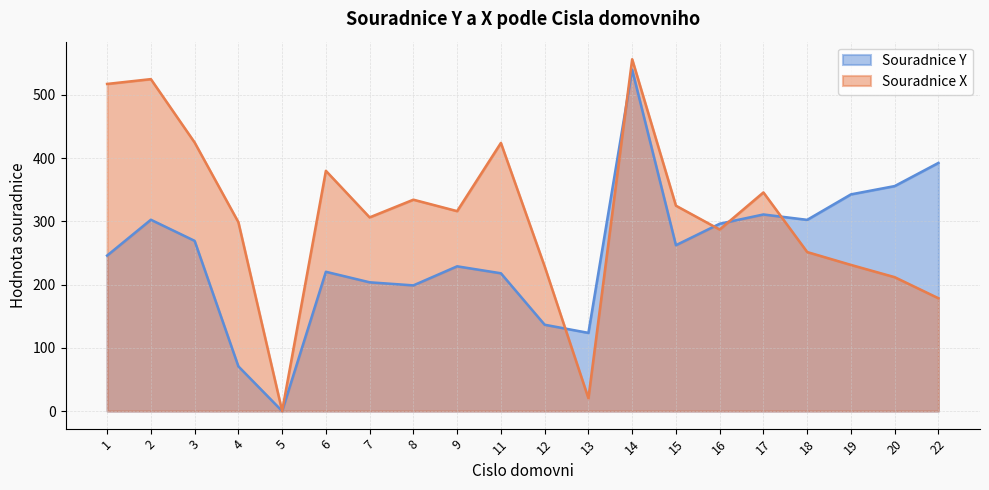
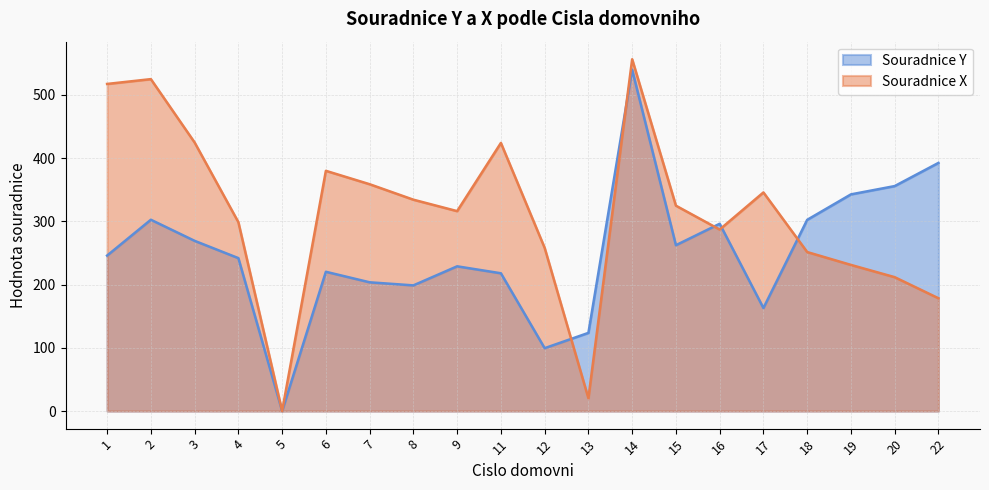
  {
    "Souradnice Y": {
      "1": 250,
      "2": 300,
      "3": 270,
-     "4": 70,
+     "4": 240,
      "6": 220,
      "7": 200,
      "8": 200,
      "9": 230,
      "11": 220,
-     "12": 140,
+     "12": 100,
      "13": 120,
      "14": 540,
      "15": 260,
      "16": 300,
-     "17": 310,
+     "17": 160,
      "18": 300,
      "19": 340,
      "20": 360,
      "22": 390
    },
    "Souradnice X": {
      "1": 520,
      "2": 520,
      "3": 420,
      "4": 300,
      "6": 380,
-     "7": 310,
+     "7": 360,
      "8": 330,
      "9": 320,
      "11": 420,
-     "12": 230,
+     "12": 260,
      "13": 20,
      "14": 560,
      "15": 320,
      "16": 290,
      "17": 350,
      "18": 250,
      "19": 230,
      "20": 210,
      "22": 180
    }
  }
